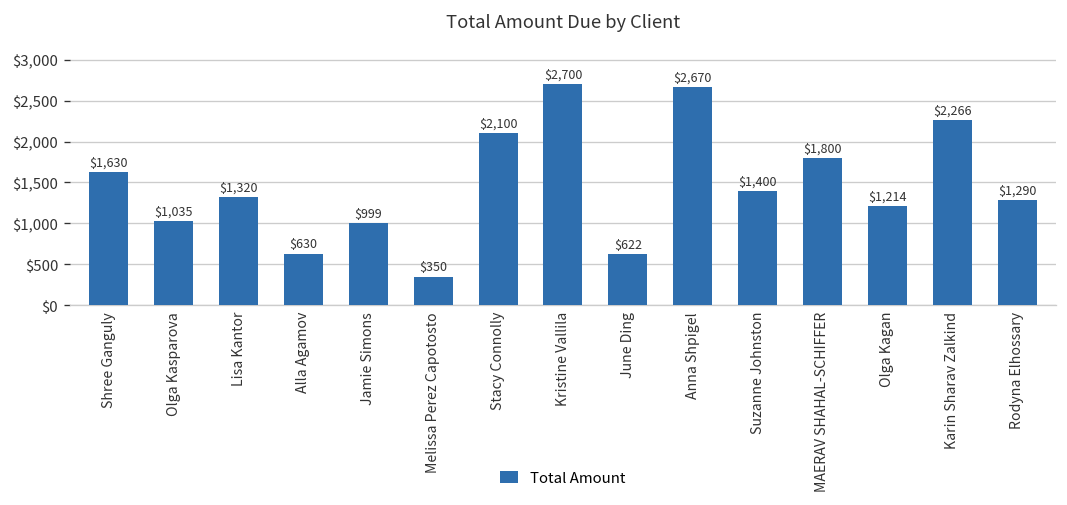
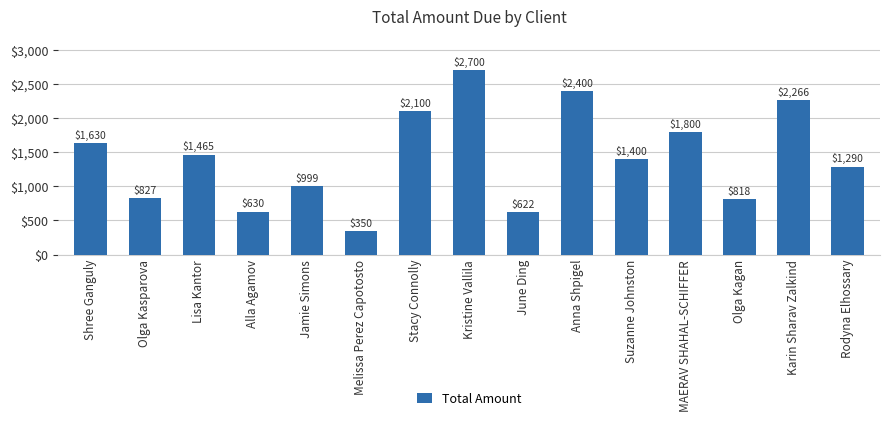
  {
    "Shree Ganguly": "$1,630",
-   "Olga Kasparova": "$1,035",
-   "Lisa Kantor": "$1,320",
+   "Olga Kasparova": "$827",
+   "Lisa Kantor": "$1,465",
    "Alla Agamov": "$630",
    "Jamie Simons": "$999",
    "Melissa Perez Capotosto": "$350",
    "Stacy Connolly": "$2,100",
    "Kristine Vallila": "$2,700",
    "June Ding": "$622",
-   "Anna Shpigel": "$2,670",
+   "Anna Shpigel": "$2,400",
    "Suzanne Johnston": "$1,400",
    "MAERAV SHAHAL-SCHIFFER": "$1,800",
-   "Olga Kagan": "$1,214",
+   "Olga Kagan": "$818",
    "Karin Sharav Zalkind": "$2,266",
    "Rodyna Elhossary": "$1,290"
  }
